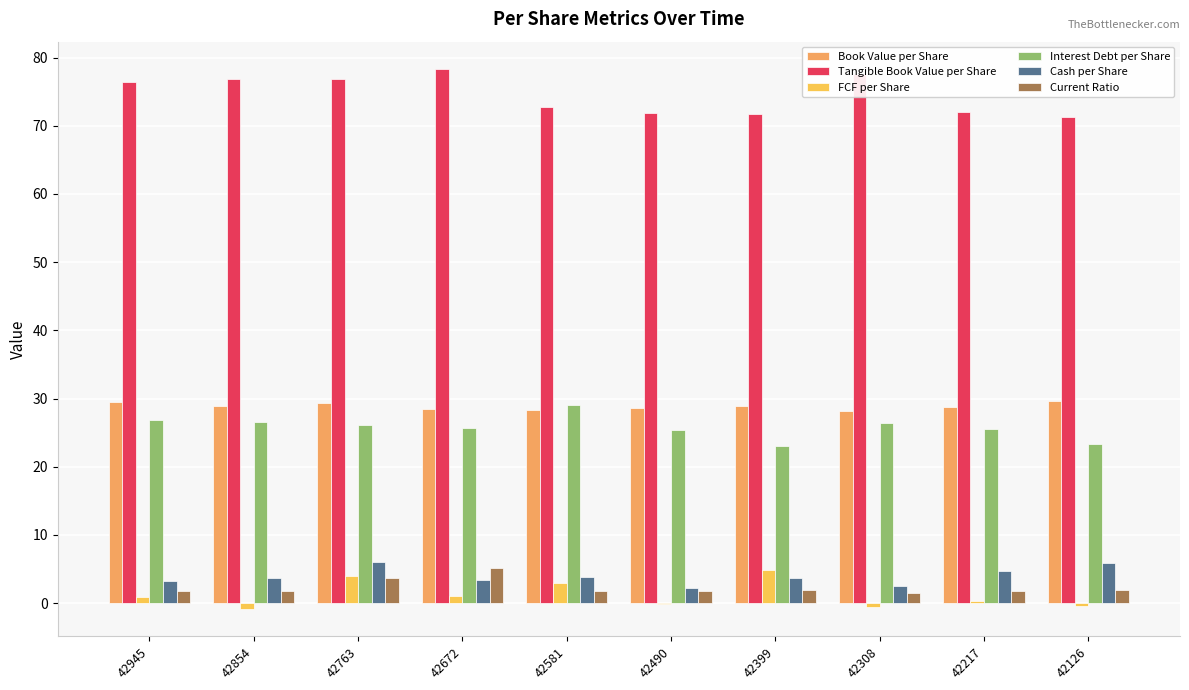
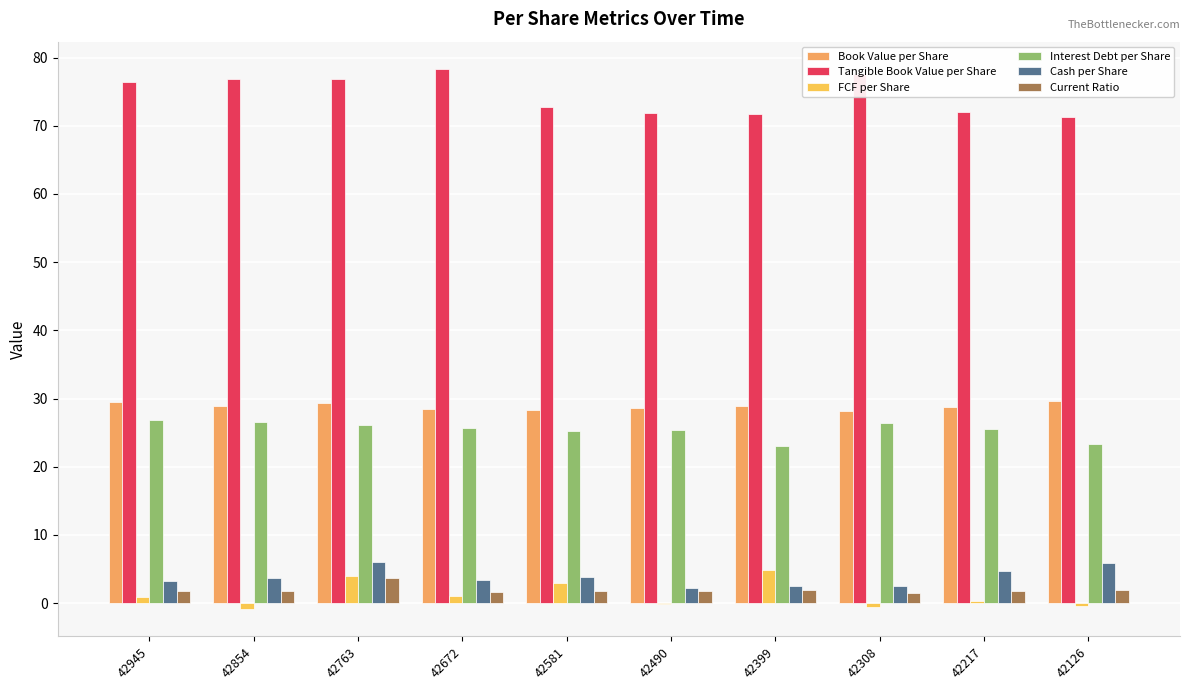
  {
    "Tangible Book Value per Share": {
      "42945": 76,
      "42854": 77,
      "42763": 77,
      "42672": 78,
      "42581": 73,
      "42490": 72,
      "42399": 72,
      "42217": 72,
      "42126": 71
    },
    "Interest Debt per Share": {
      "42945": 27,
      "42854": 27,
      "42763": 26,
      "42672": 26,
-     "42581": 29,
+     "42581": 25,
      "42490": 25,
      "42399": 23,
      "42308": 26,
      "42217": 26,
      "42126": 23
    },
    "Cash per Share": {
      "42945": 3,
      "42854": 4,
      "42763": 6,
      "42672": 3,
      "42581": 4,
      "42490": 2,
-     "42399": 4,
+     "42399": 2,
      "42308": 3,
      "42217": 5,
      "42126": 6
    },
    "Current Ratio": {
      "42945": 2,
      "42854": 2,
      "42763": 4,
-     "42672": 5,
+     "42672": 2,
      "42581": 2,
      "42490": 2,
      "42399": 2,
      "42308": 2,
      "42217": 2,
      "42126": 2
    }
  }
